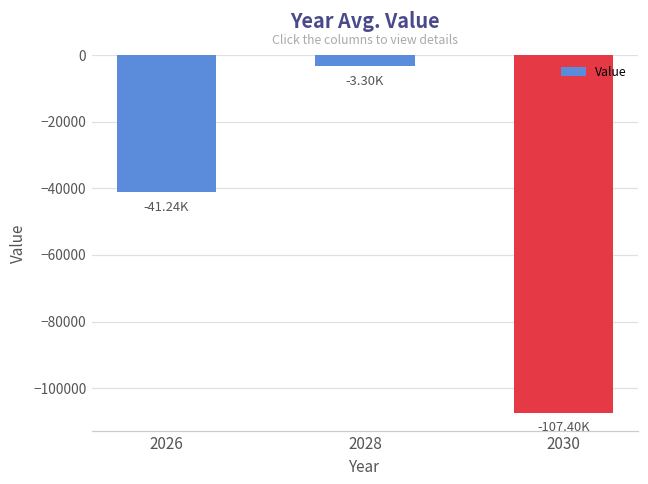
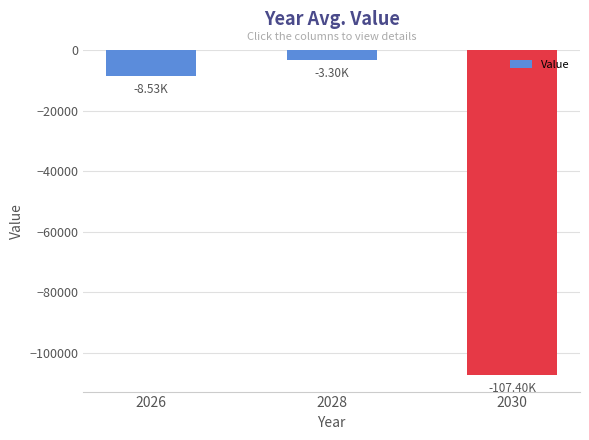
  {
-   "2026": "-41.24K",
+   "2026": "-8.53K",
    "2028": "-3.30K",
    "2030": "-107.40K"
  }
